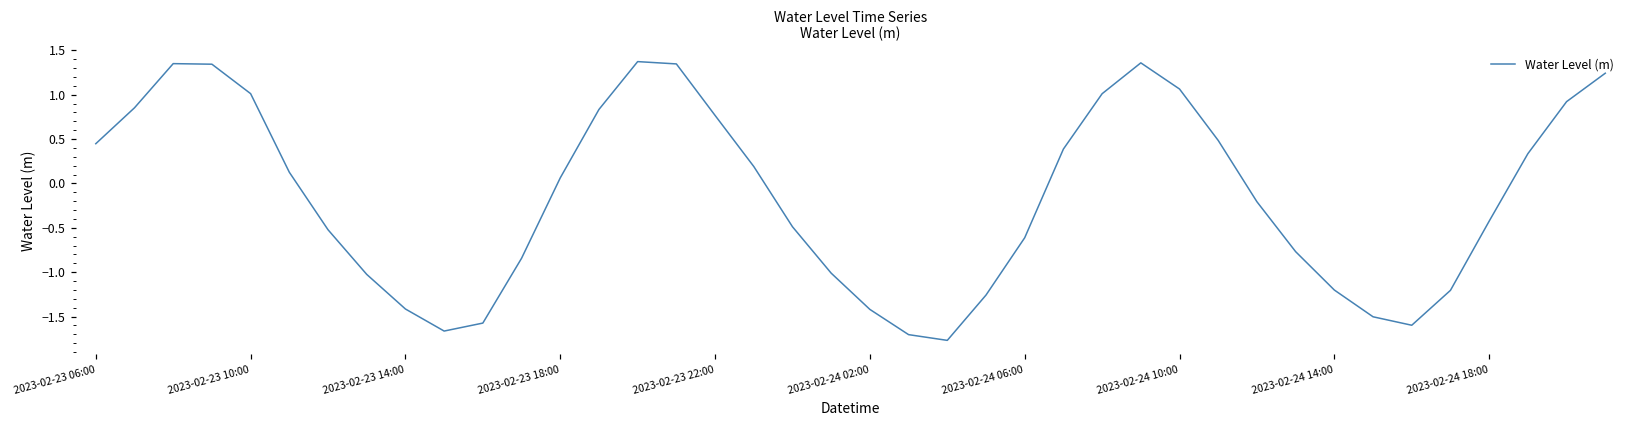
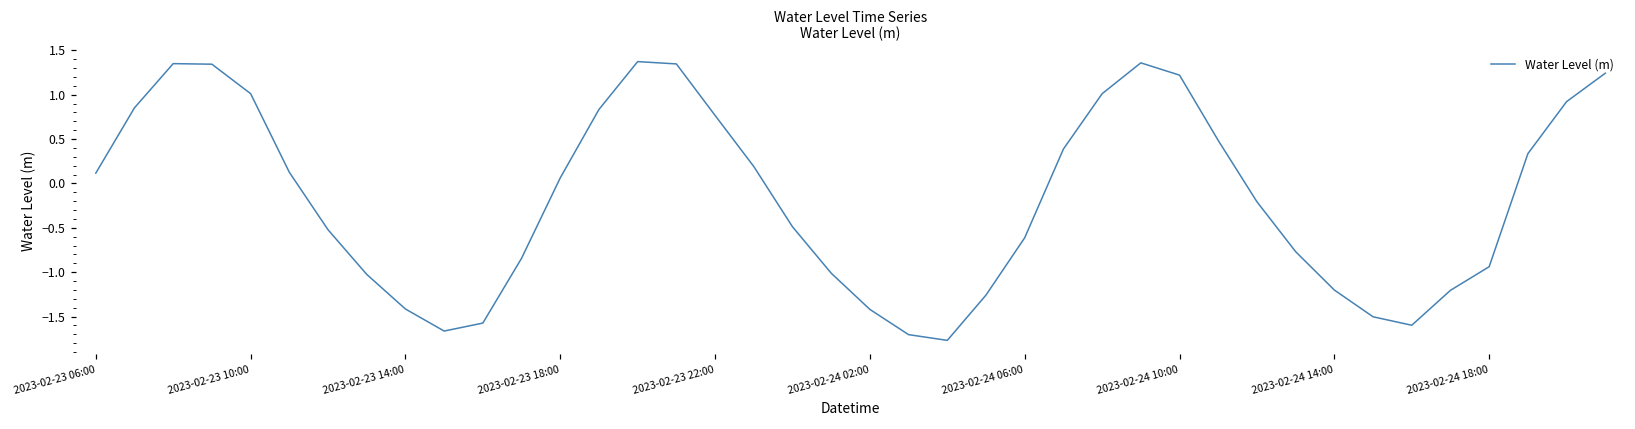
  {
-   "2023-02-23 06:00": 0.4,
+   "2023-02-23 06:00": 0.1,
    "2023-02-23 10:00": 1.0,
    "2023-02-23 14:00": -1.4,
    "2023-02-23 18:00": 0.1,
    "2023-02-23 22:00": 0.8,
    "2023-02-24 02:00": -1.4,
    "2023-02-24 06:00": -0.6,
-   "2023-02-24 10:00": 1.1,
+   "2023-02-24 10:00": 1.2,
    "2023-02-24 14:00": -1.2,
-   "2023-02-24 18:00": -0.4
+   "2023-02-24 18:00": -0.9
  }
